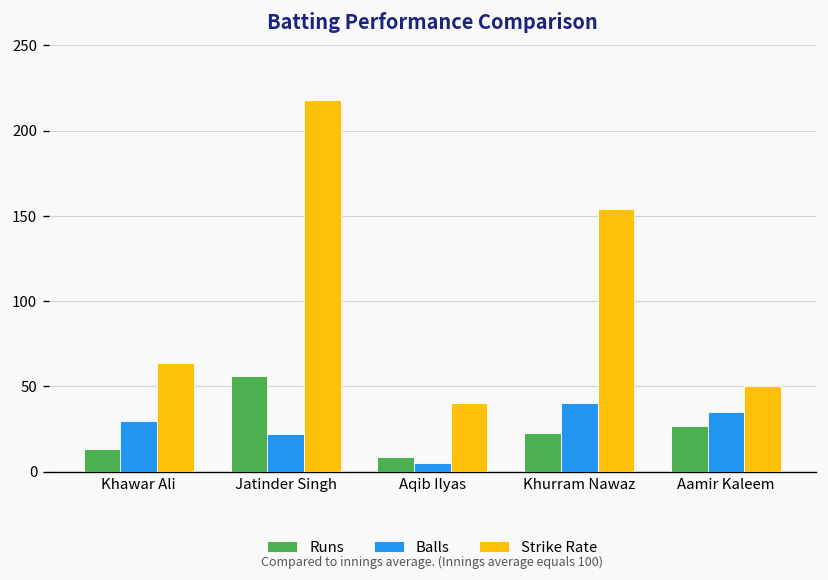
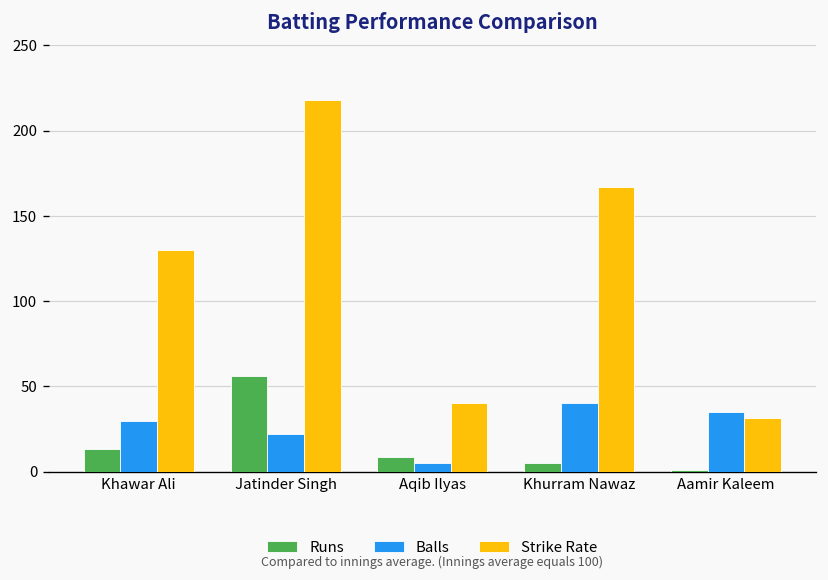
  {
    "Runs": {
      "Khawar Ali": 13,
      "Jatinder Singh": 56,
      "Aqib Ilyas": 9,
-     "Khurram Nawaz": 23,
-     "Aamir Kaleem": 27
+     "Khurram Nawaz": 5,
+     "Aamir Kaleem": 1
    },
    "Balls": {
      "Khawar Ali": 30,
      "Jatinder Singh": 22,
      "Aqib Ilyas": 5,
      "Khurram Nawaz": 40,
      "Aamir Kaleem": 35
    },
    "Strike Rate": {
-     "Khawar Ali": 64,
+     "Khawar Ali": 130,
      "Jatinder Singh": 218,
      "Aqib Ilyas": 40,
-     "Khurram Nawaz": 154,
-     "Aamir Kaleem": 50
+     "Khurram Nawaz": 167,
+     "Aamir Kaleem": 32
    }
  }
